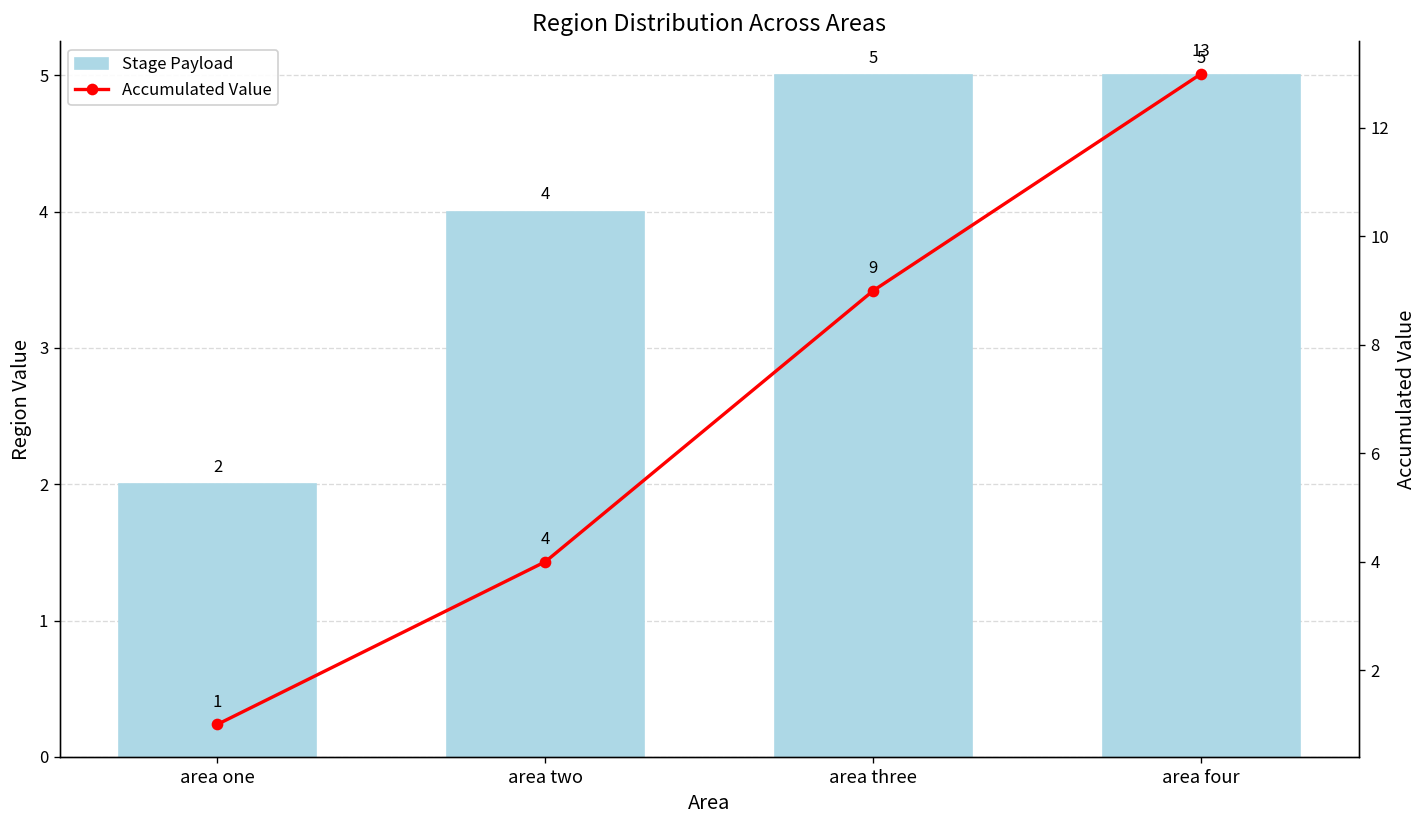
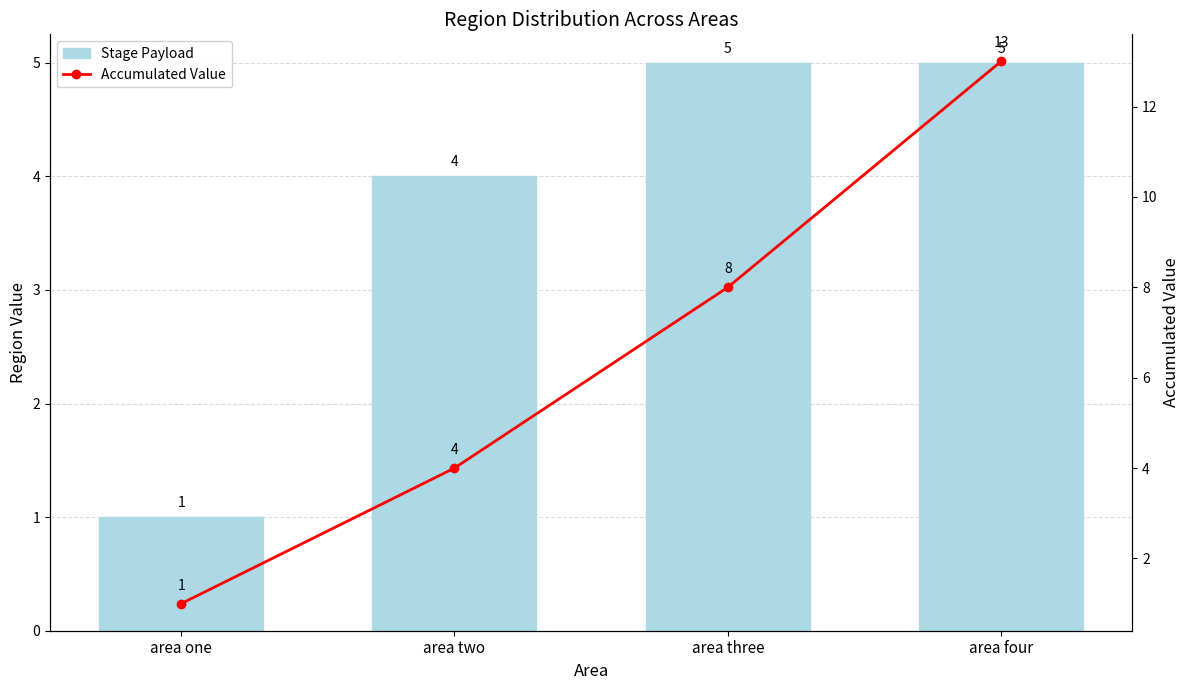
  {
    "Stage Payload": {
-     "area one": 2,
+     "area one": 1,
      "area two": 4,
      "area three": 5
    },
    "Accumulated Value": {
      "area one": 1,
-     "area three": 9
+     "area three": 8
    }
  }
